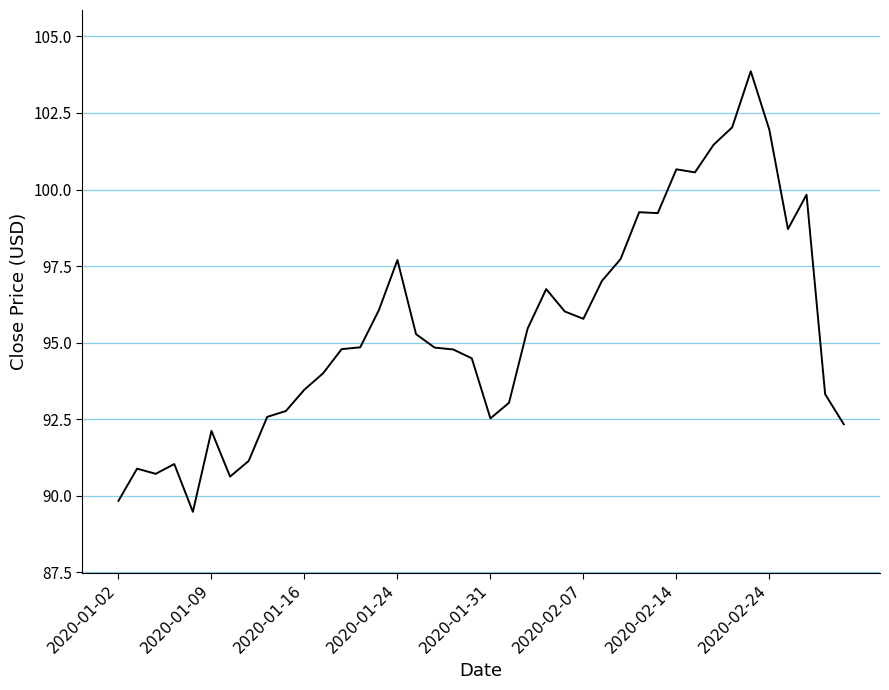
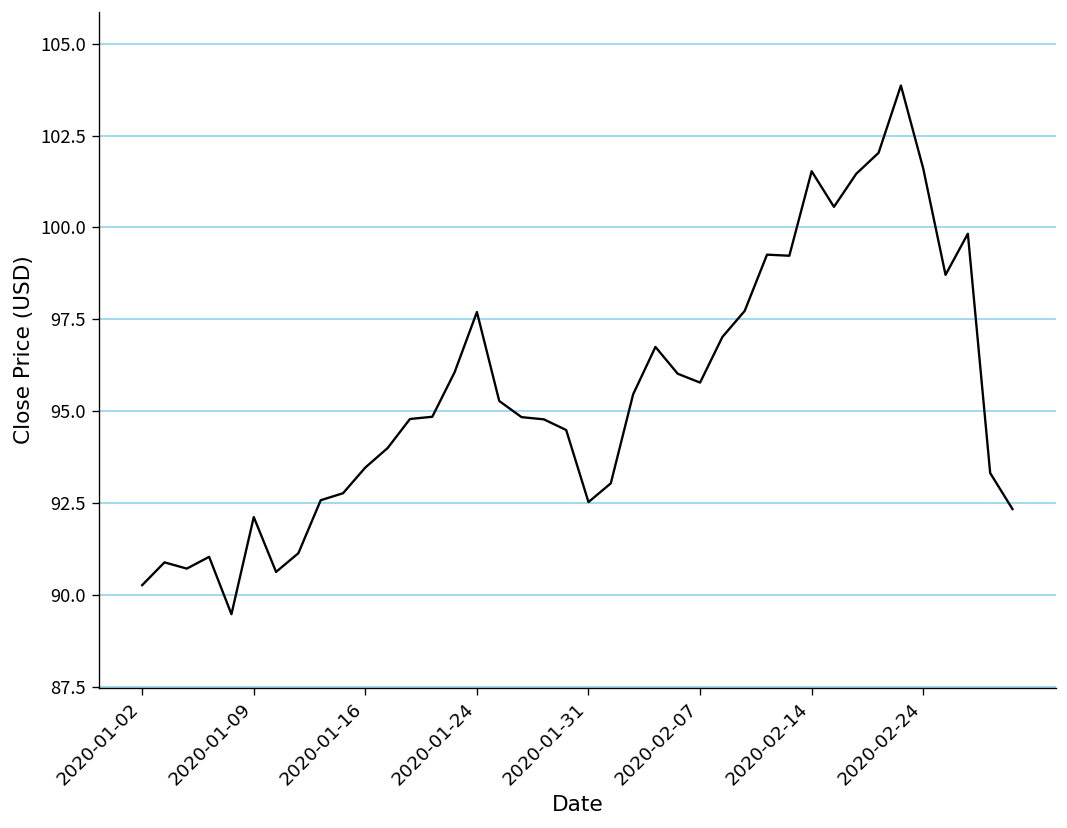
  {
-   "2020-01-02": 89.8,
+   "2020-01-02": 90.3,
    "2020-01-09": 92.1,
    "2020-01-16": 93.5,
    "2020-01-24": 97.7,
    "2020-01-31": 92.5,
    "2020-02-07": 95.8,
-   "2020-02-14": 100.7,
-   "2020-02-24": 101.9
+   "2020-02-14": 101.5,
+   "2020-02-24": 101.6
  }
